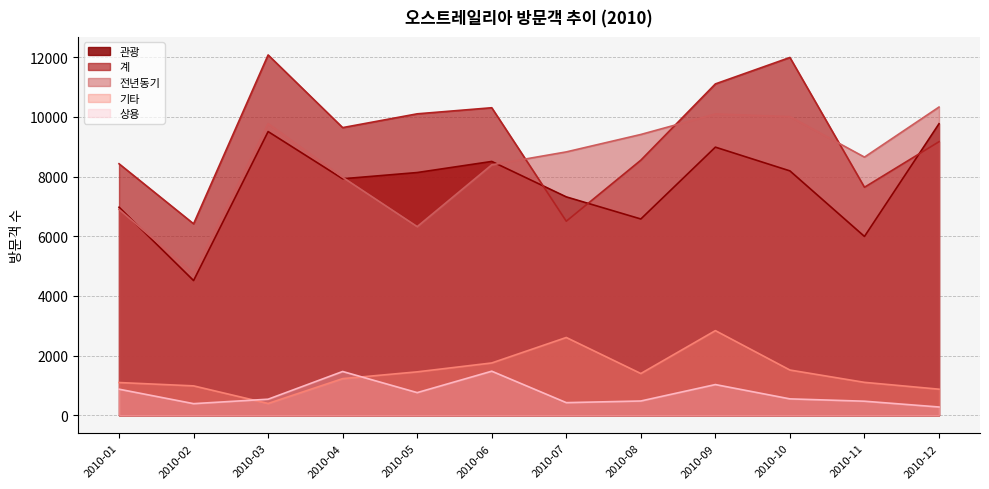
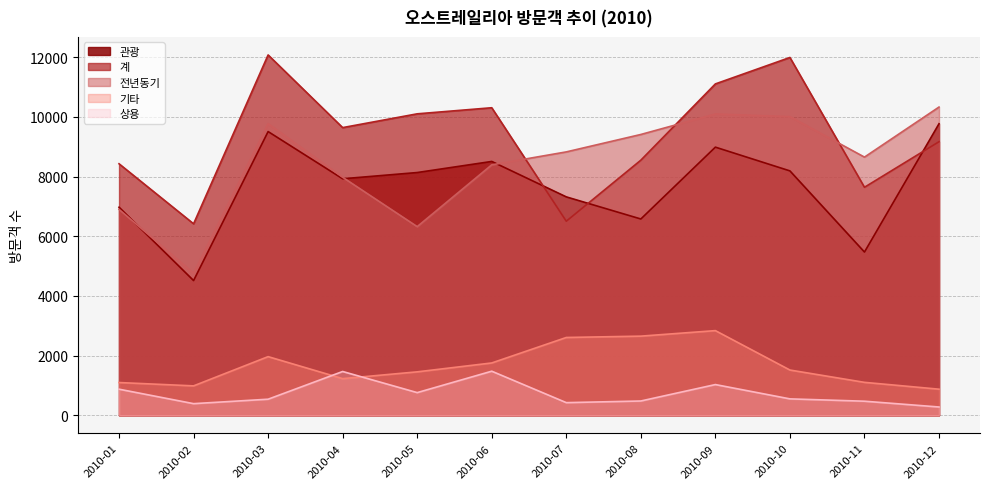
  {
    "관광": {
      "2010-02": 4500,
      "2010-03": 9500,
      "2010-05": 8100,
      "2010-06": 8500,
      "2010-07": 7300,
      "2010-08": 6600,
      "2010-09": 9000,
      "2010-10": 8200,
-     "2010-11": 6000,
+     "2010-11": 5500,
      "2010-12": 9800
    },
    "계": {
      "2010-01": 8400,
      "2010-02": 6400,
      "2010-03": 12100,
      "2010-04": 9600,
      "2010-05": 10100,
      "2010-06": 10300,
      "2010-07": 6500,
      "2010-08": 8600,
      "2010-09": 11100,
      "2010-10": 12000,
      "2010-11": 7600,
      "2010-12": 9200
    },
    "전년동기": {
      "2010-02": 4800,
      "2010-03": 9800,
      "2010-05": 6300,
      "2010-06": 8400,
      "2010-07": 8800,
      "2010-08": 9400,
      "2010-09": 10100,
      "2010-10": 10000,
      "2010-11": 8700,
      "2010-12": 10300
    },
    "기타": {
      "2010-01": 1100,
      "2010-02": 1000,
-     "2010-03": 400,
+     "2010-03": 2000,
      "2010-04": 1200,
      "2010-05": 1500,
      "2010-06": 1800,
      "2010-07": 2600,
-     "2010-08": 1400,
+     "2010-08": 2700,
      "2010-09": 2800,
      "2010-10": 1500,
      "2010-11": 1100,
      "2010-12": 900
    },
    "상용": {
      "2010-01": 900,
      "2010-02": 400,
      "2010-03": 500,
      "2010-04": 1500,
      "2010-05": 800,
      "2010-06": 1500,
      "2010-07": 400,
      "2010-08": 500,
      "2010-09": 1000,
      "2010-10": 600,
      "2010-11": 500,
      "2010-12": 300
    }
  }
